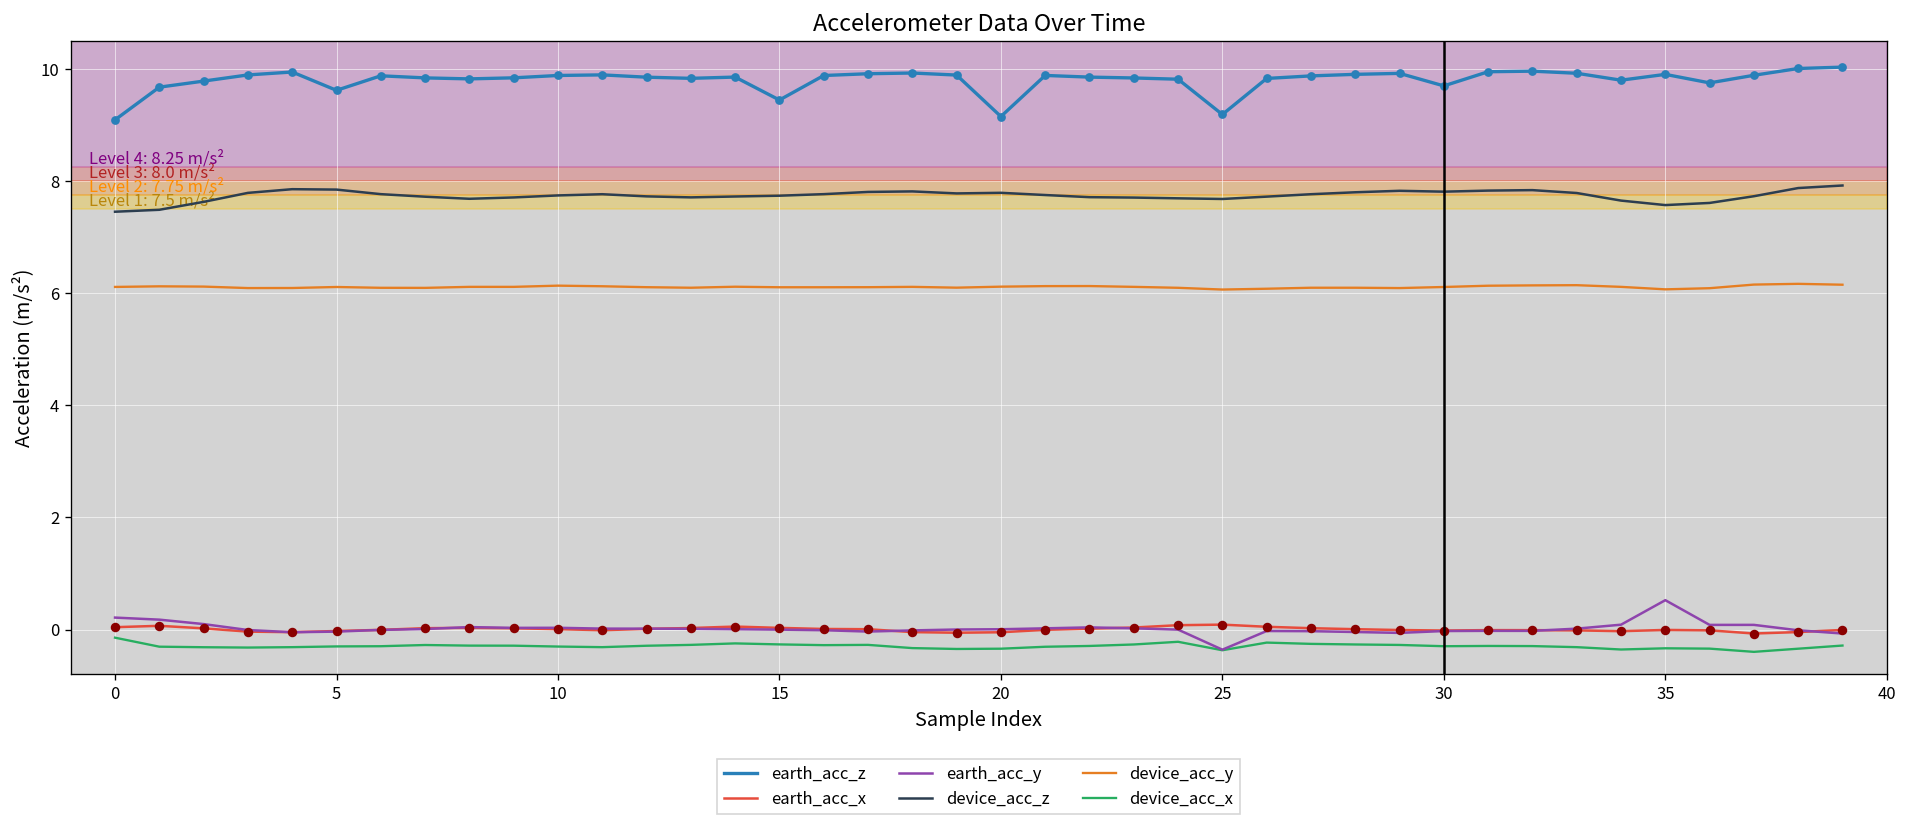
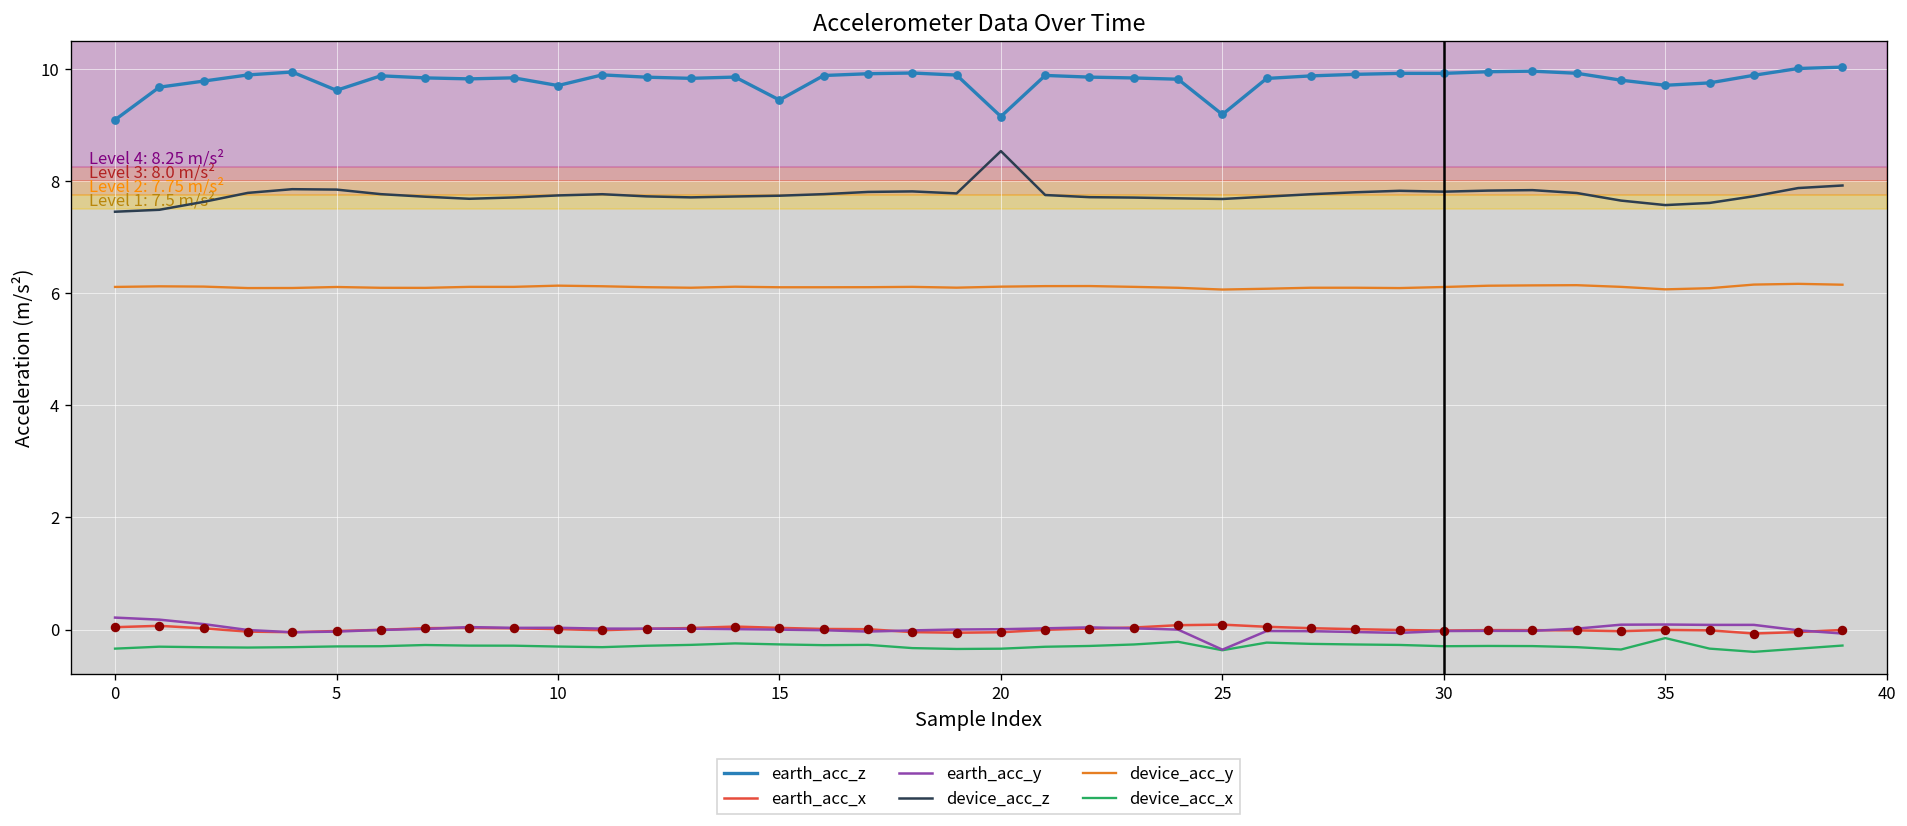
  {
    "earth_acc_z": {
      "5": 9.6,
-     "10": 9.9,
+     "10": 9.7,
      "15": 9.4,
      "20": 9.1,
      "25": 9.2,
-     "30": 9.7,
-     "35": 9.9
+     "30": 9.9,
+     "35": 9.7
    },
    "earth_acc_y": {
      "0": 0.2,
-     "35": 0.5
+     "35": 0.1
    },
    "device_acc_z": {
      "5": 7.8,
      "10": 7.7,
      "15": 7.7,
-     "20": 7.8,
+     "20": 8.5,
      "25": 7.7,
      "30": 7.8,
      "35": 7.6
    },
    "device_acc_x": {
-     "0": -0.1,
+     "0": -0.3,
      "5": -0.3,
      "10": -0.3,
      "15": -0.3,
      "20": -0.3,
      "30": -0.3,
-     "35": -0.3
+     "35": -0.2
    }
  }
